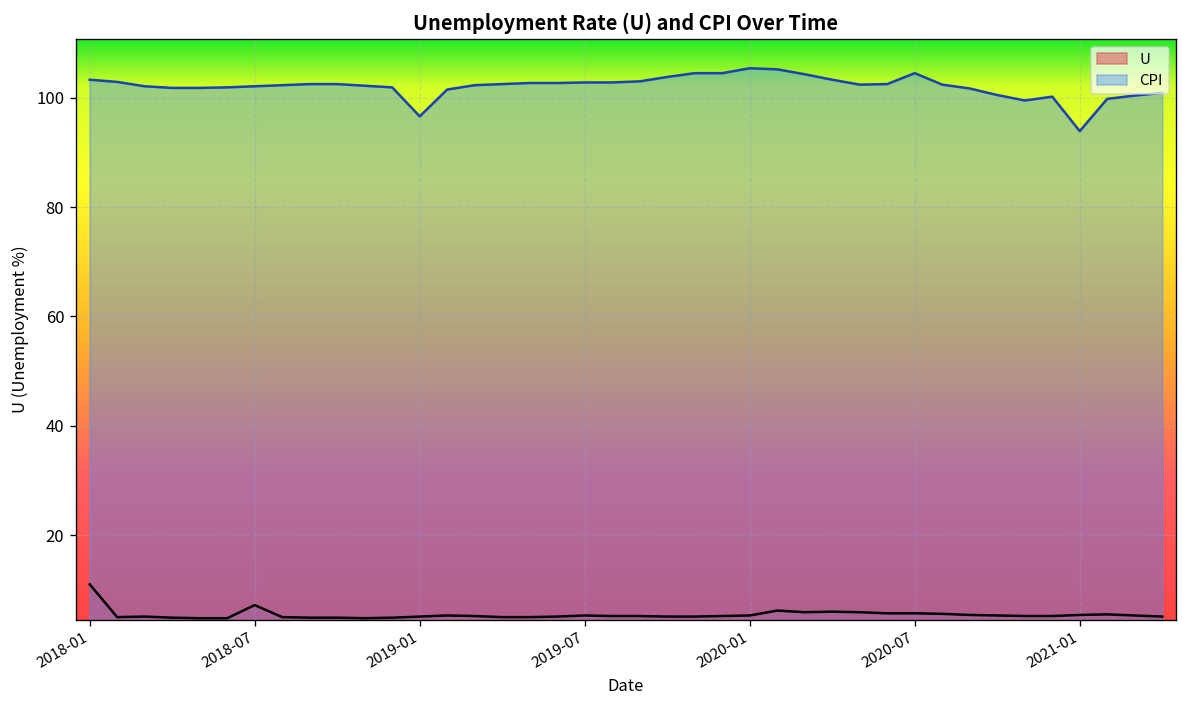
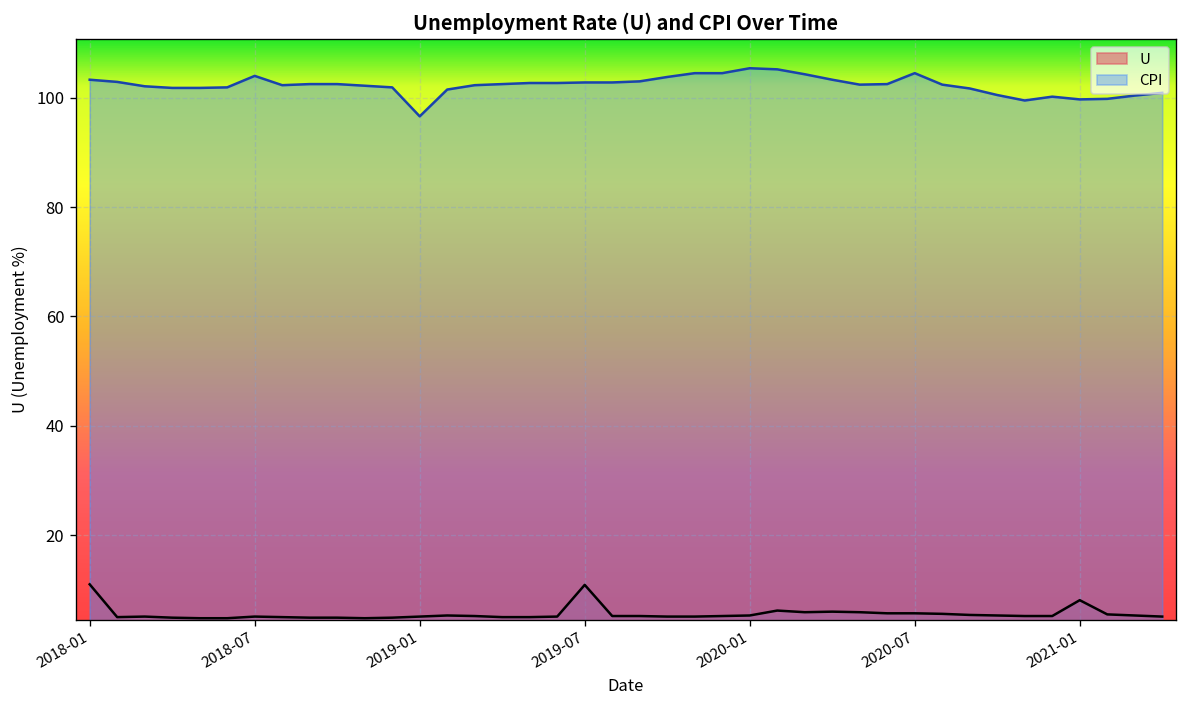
  {
    "U": {
      "2018-01": 11,
-     "2018-07": 7,
+     "2018-07": 5,
      "2019-01": 5,
-     "2019-07": 5,
+     "2019-07": 11,
      "2020-01": 5,
      "2020-07": 6,
-     "2021-01": 5
+     "2021-01": 8
    },
    "CPI": {
      "2018-01": 103,
-     "2018-07": 102,
+     "2018-07": 104,
      "2019-01": 97,
      "2019-07": 103,
      "2020-01": 105,
      "2020-07": 105,
-     "2021-01": 94
+     "2021-01": 100
    }
  }
